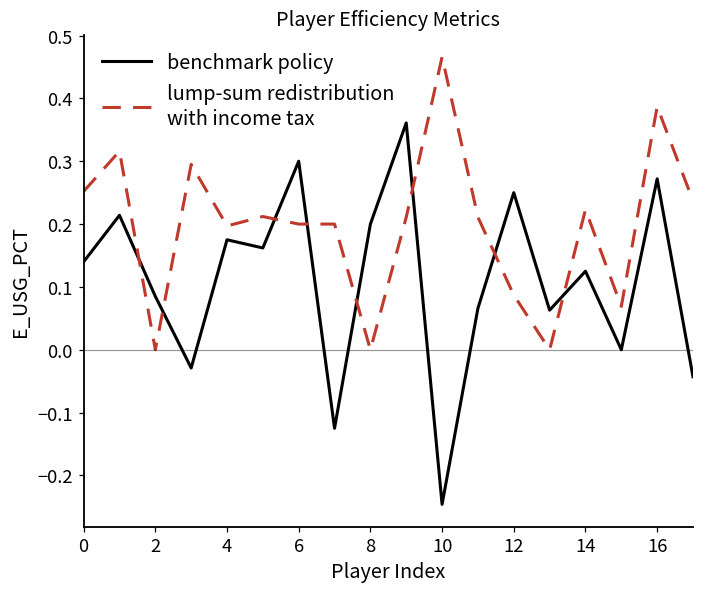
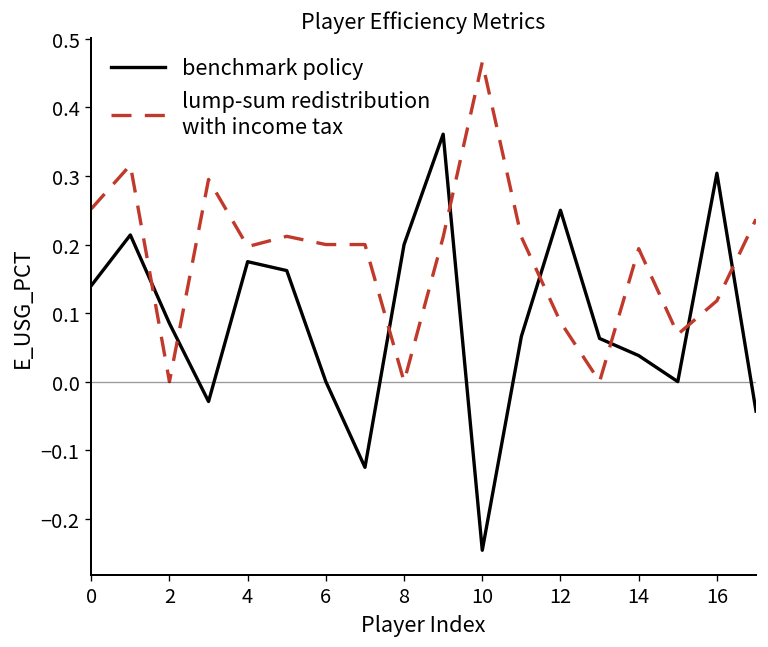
  {
    "benchmark policy": {
      "0": 0.14,
      "2": 0.09,
      "4": 0.18,
-     "6": 0.3,
+     "6": 0.0,
      "8": 0.20,
      "10": -0.25,
      "12": 0.25,
-     "14": 0.13,
-     "16": 0.27
+     "14": 0.04,
+     "16": 0.30
    },
    "lump-sum redistribution with income tax": {
      "0": 0.25,
      "2": 0.00,
      "4": 0.20,
      "6": 0.20,
      "8": 0.00,
      "10": 0.47,
      "12": 0.09,
-     "14": 0.22,
-     "16": 0.39
+     "14": 0.19,
+     "16": 0.12
    }
  }
